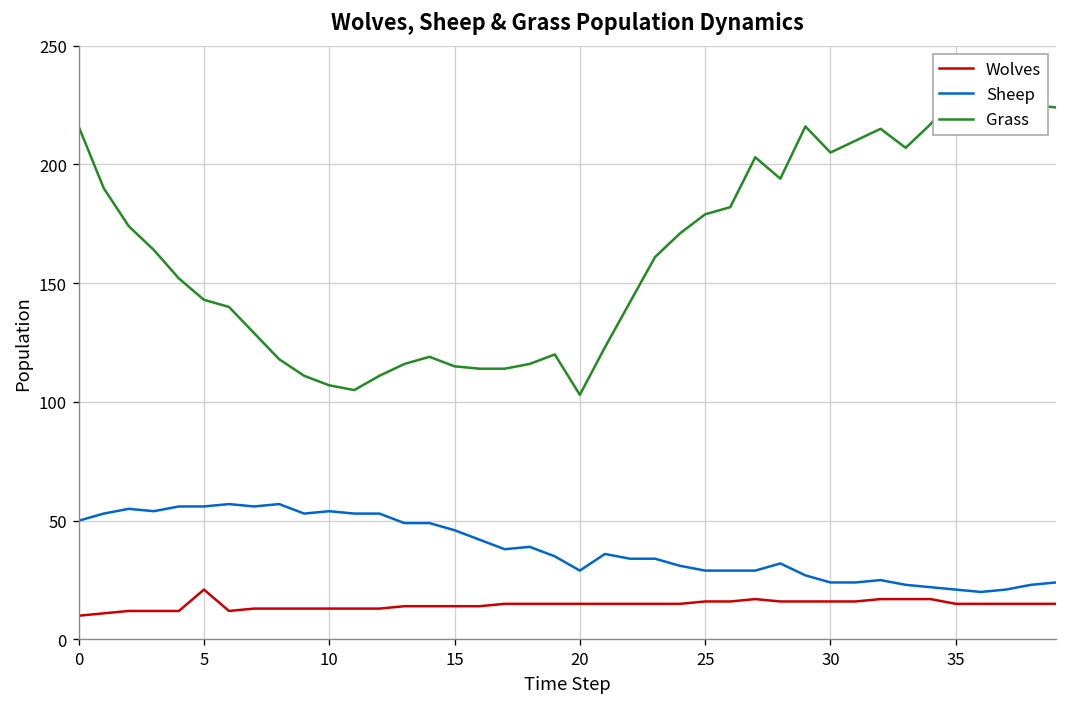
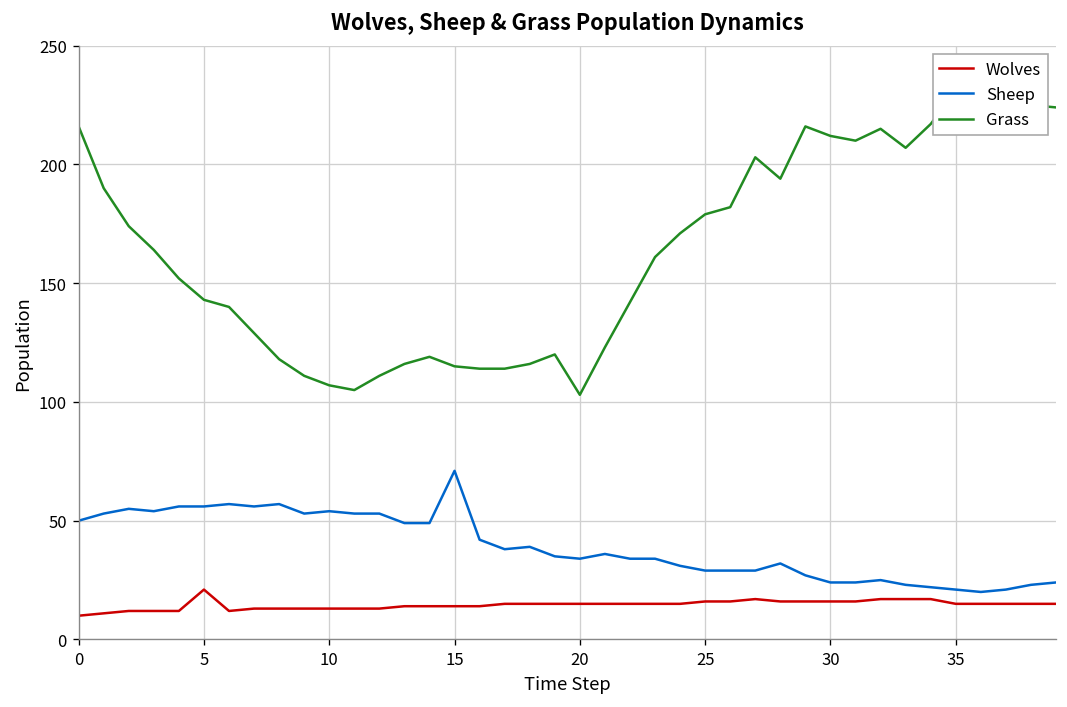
  {
    "Wolves": {
      "0": 10,
      "5": 21,
      "10": 13,
      "15": 14,
      "20": 15,
      "25": 16,
      "30": 16,
      "35": 15
    },
    "Sheep": {
      "0": 50,
      "5": 56,
      "10": 54,
-     "15": 46,
-     "20": 29,
+     "15": 71,
+     "20": 34,
      "25": 29,
      "30": 24,
      "35": 21
    },
    "Grass": {
      "0": 216,
      "5": 143,
      "10": 107,
      "15": 115,
      "20": 103,
      "25": 179,
-     "30": 205
+     "30": 212
    }
  }
